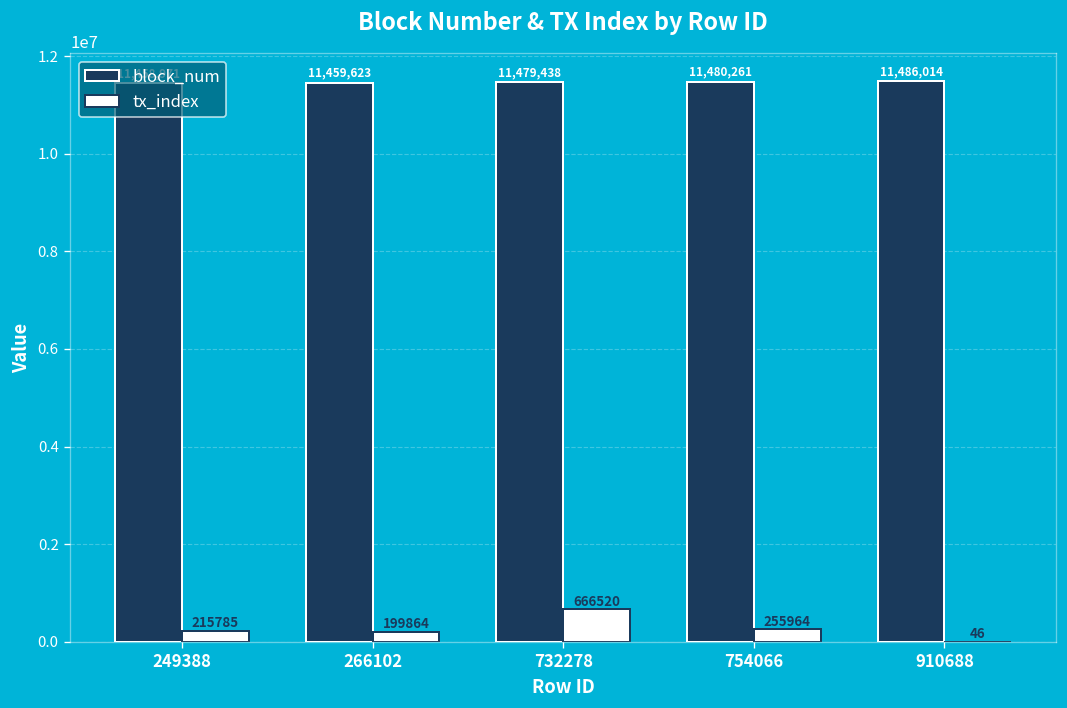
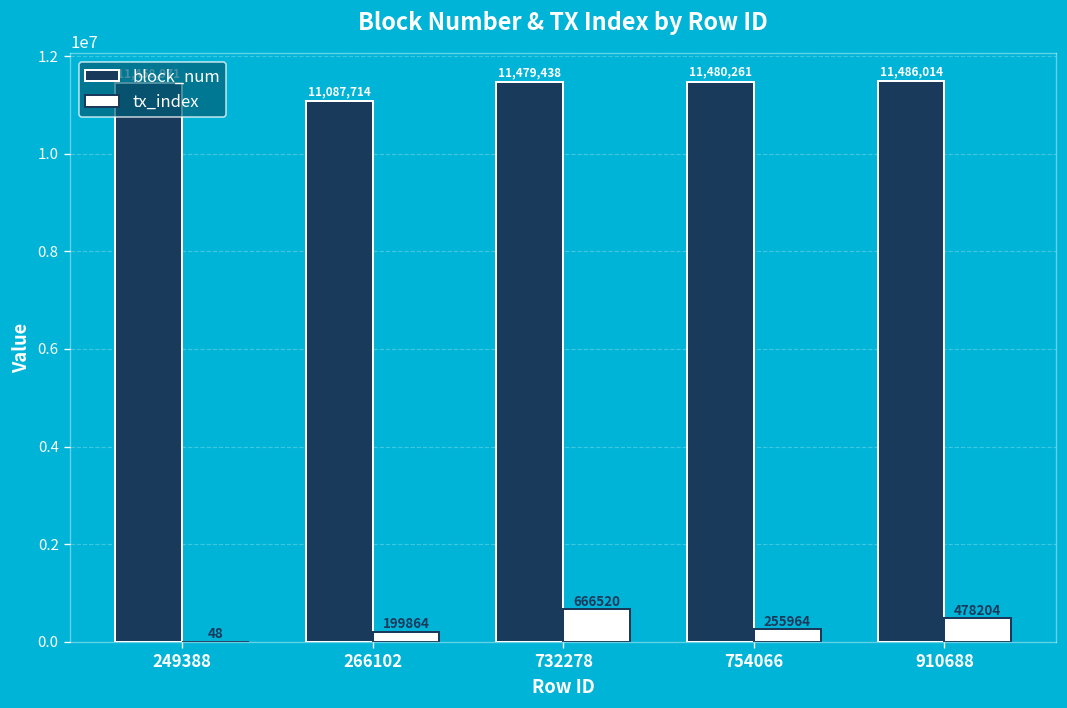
  {
    "block_num": {
-     "266102": "11,459,623",
+     "266102": "11,087,714",
      "732278": "11,479,438",
      "754066": "11,480,261",
      "910688": "11,486,014"
    },
    "tx_index": {
-     "249388": "215785",
+     "249388": "48",
      "266102": "199864",
      "732278": "666520",
      "754066": "255964",
-     "910688": "46"
+     "910688": "478204"
    }
  }
